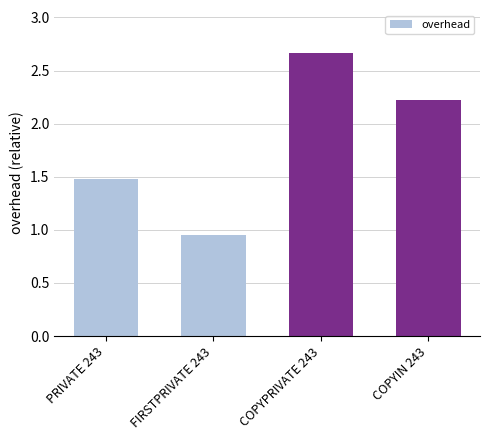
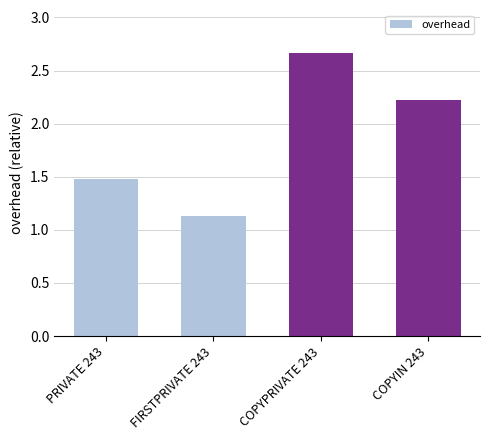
  {
    "PRIVATE 243": 1.48,
-   "FIRSTPRIVATE 243": 0.95,
+   "FIRSTPRIVATE 243": 1.13,
    "COPYPRIVATE 243": 2.67,
    "COPYIN 243": 2.23
  }
